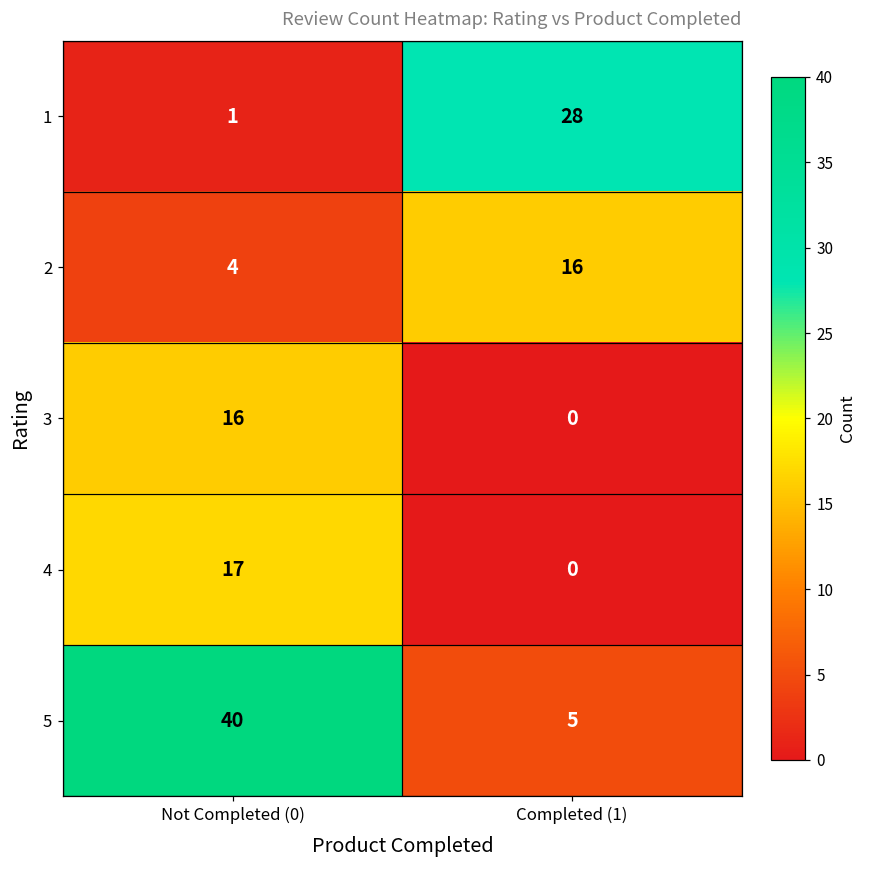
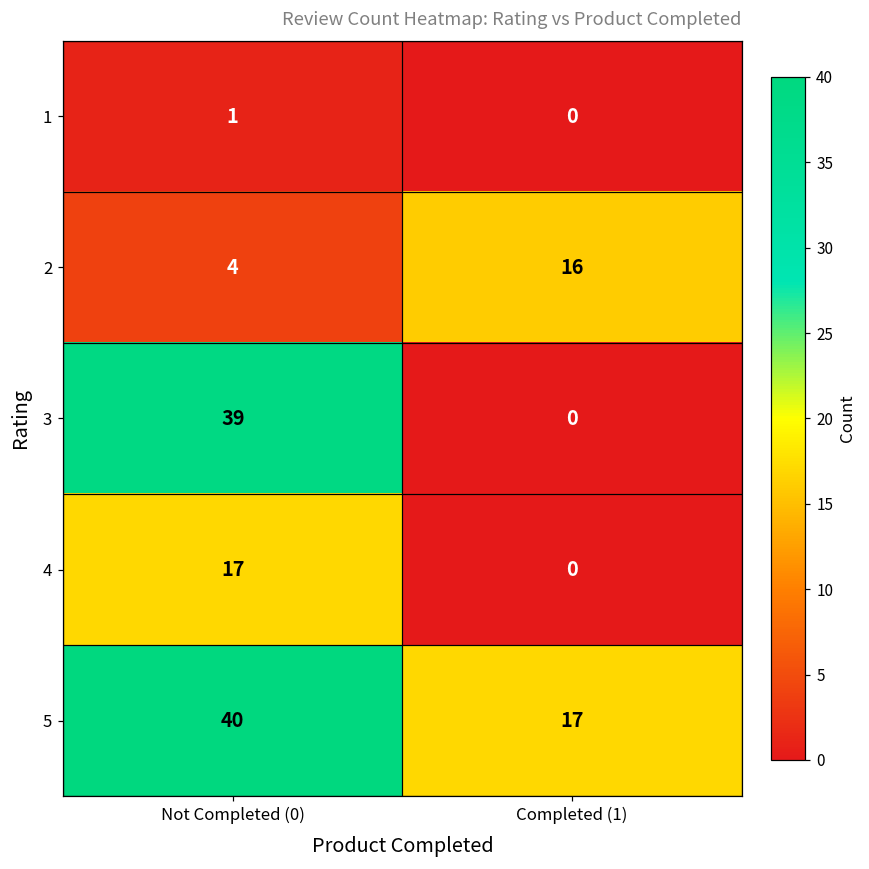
  {
    "1": {
      "Not Completed (0)": 1,
-     "Completed (1)": 28
+     "Completed (1)": 0
    },
    "2": {
      "Not Completed (0)": 4,
      "Completed (1)": 16
    },
    "3": {
-     "Not Completed (0)": 16,
+     "Not Completed (0)": 39,
      "Completed (1)": 0
    },
    "4": {
      "Not Completed (0)": 17,
      "Completed (1)": 0
    },
    "5": {
      "Not Completed (0)": 40,
-     "Completed (1)": 5
+     "Completed (1)": 17
    }
  }
